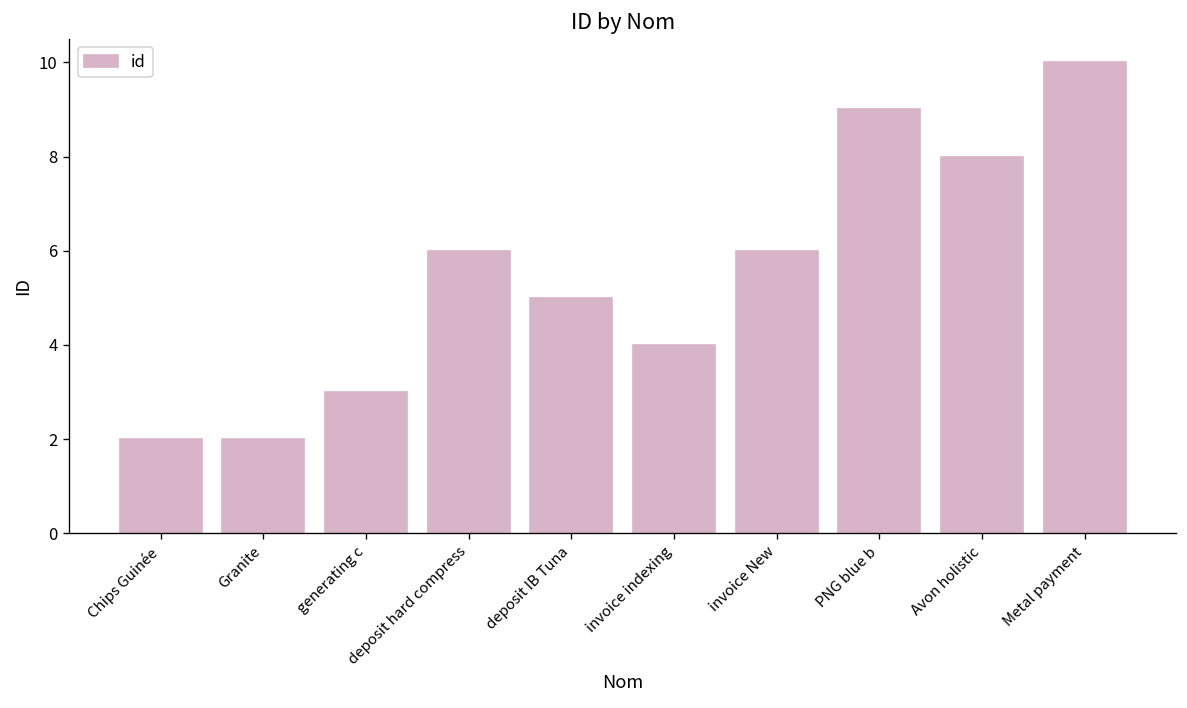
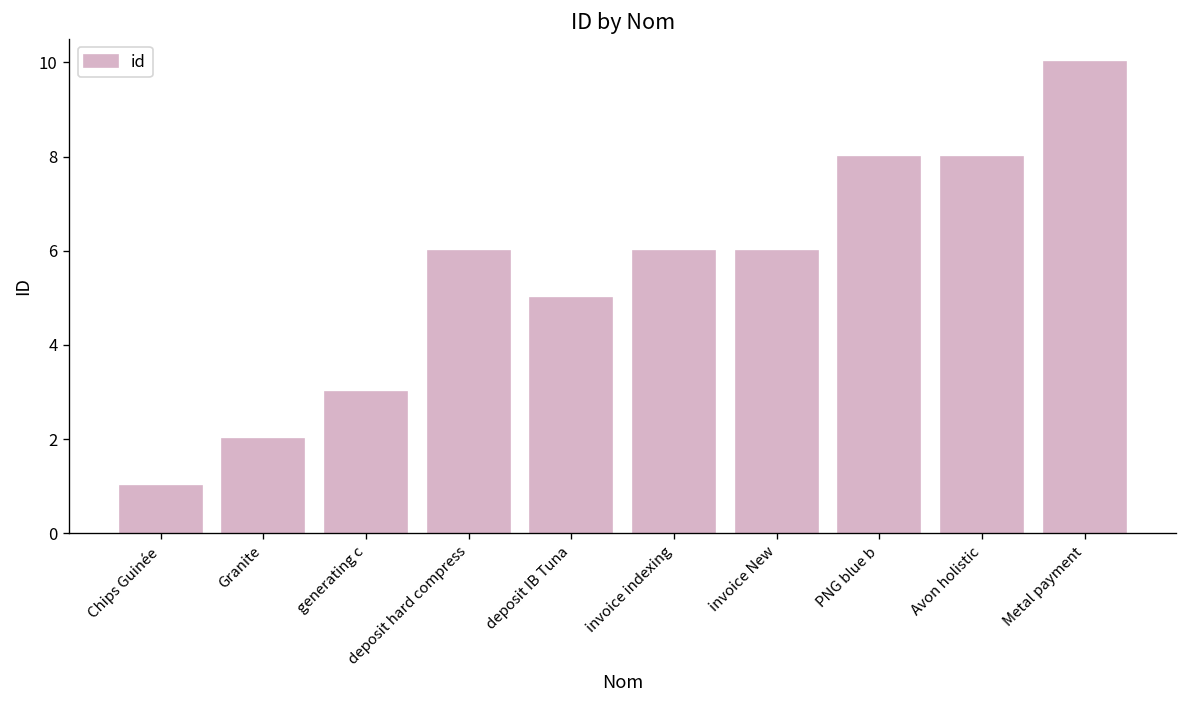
  {
-   "Chips Guinée": 2,
+   "Chips Guinée": 1,
    "Granite": 2,
    "generating c": 3,
    "deposit hard compress": 6,
    "deposit IB Tuna": 5,
-   "invoice indexing": 4,
+   "invoice indexing": 6,
    "invoice New": 6,
-   "PNG blue b": 9,
+   "PNG blue b": 8,
    "Avon holistic": 8,
    "Metal payment": 10
  }
